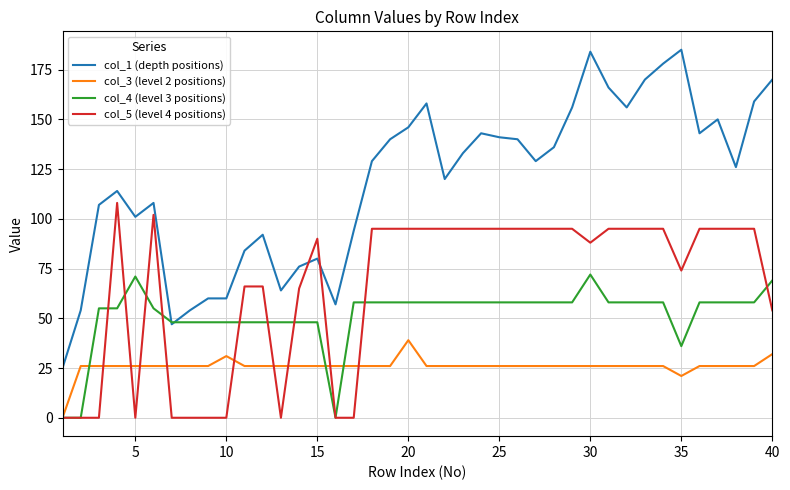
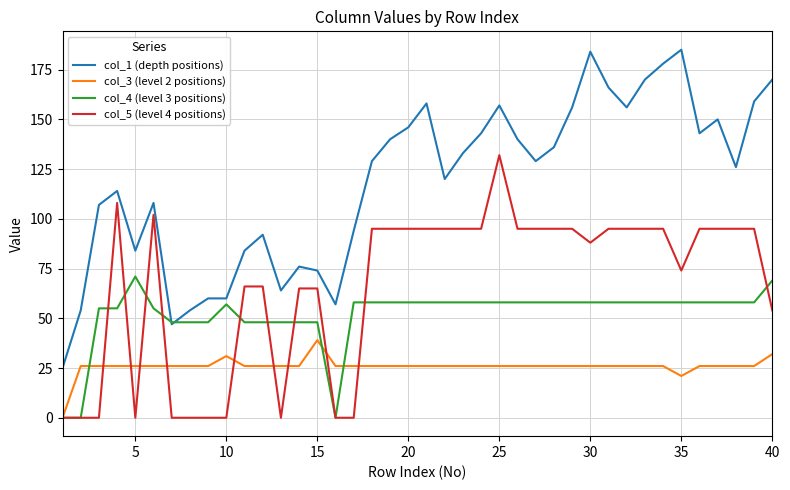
  {
    "col_1 (depth positions)": {
-     "5": 101,
+     "5": 84,
      "10": 60,
-     "15": 80,
+     "15": 74,
      "20": 146,
-     "25": 141,
+     "25": 157,
      "30": 184,
      "35": 185,
      "40": 170
    },
    "col_3 (level 2 positions)": {
      "5": 26,
      "10": 31,
-     "15": 26,
-     "20": 39,
+     "15": 39,
+     "20": 26,
      "25": 26,
      "30": 26,
      "35": 21,
      "40": 32
    },
    "col_4 (level 3 positions)": {
      "5": 71,
-     "10": 48,
+     "10": 57,
      "15": 48,
      "20": 58,
      "25": 58,
-     "30": 72,
-     "35": 36,
+     "30": 58,
+     "35": 58,
      "40": 69
    },
    "col_5 (level 4 positions)": {
      "5": 0,
      "10": 0,
-     "15": 90,
+     "15": 65,
      "20": 95,
-     "25": 95,
+     "25": 132,
      "30": 88,
      "35": 74,
      "40": 54
    }
  }
